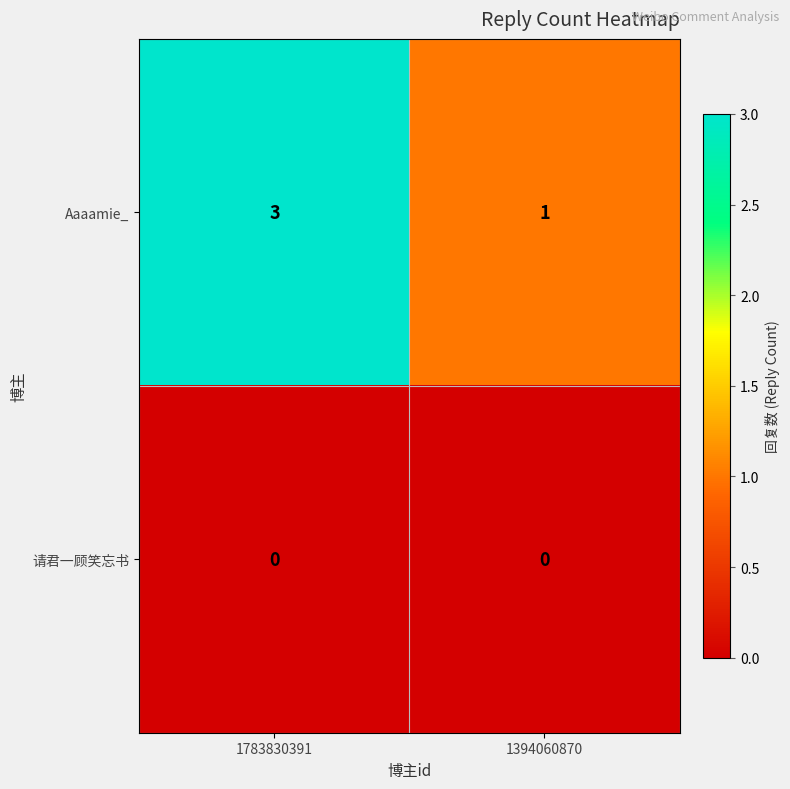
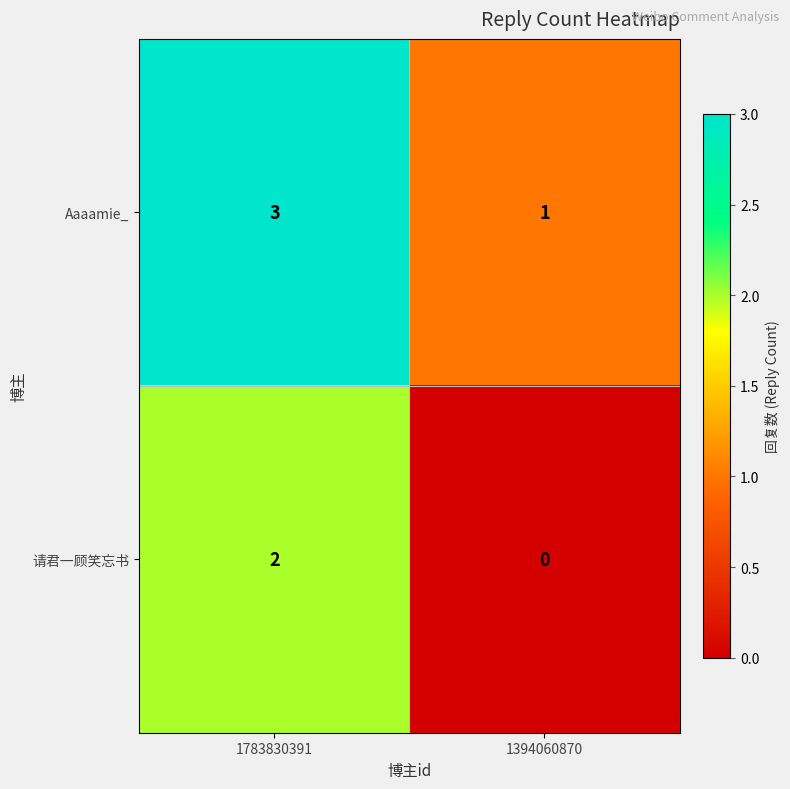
  {
    "Aaaamie_": {
      "1783830391": 3,
      "1394060870": 1
    },
    "请君一顾笑忘书": {
-     "1783830391": 0,
+     "1783830391": 2,
      "1394060870": 0
    }
  }
